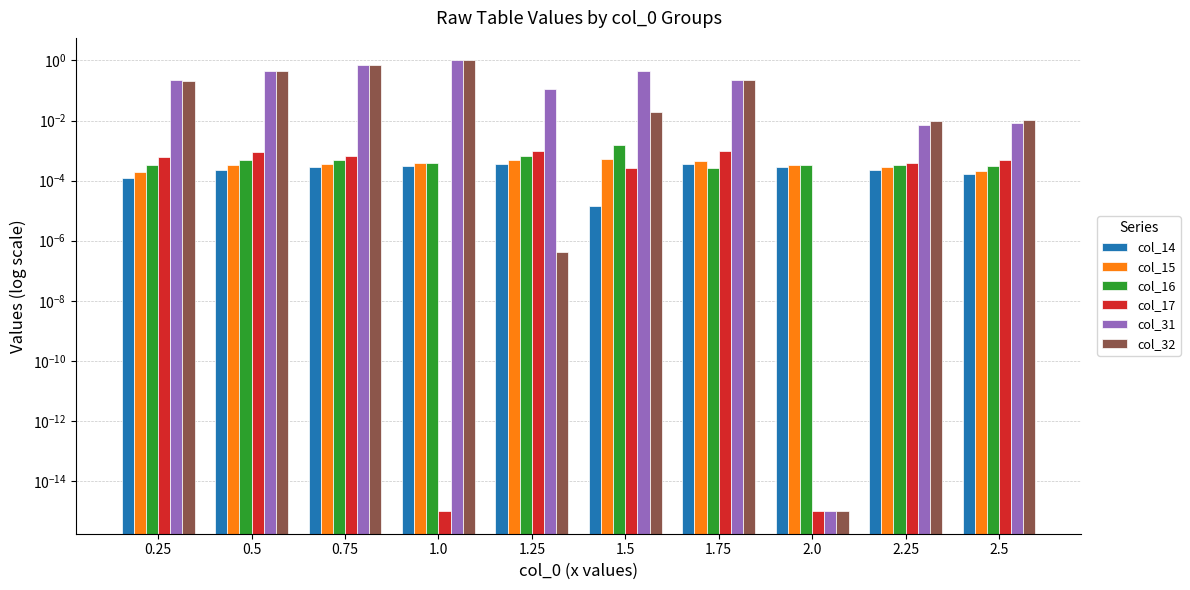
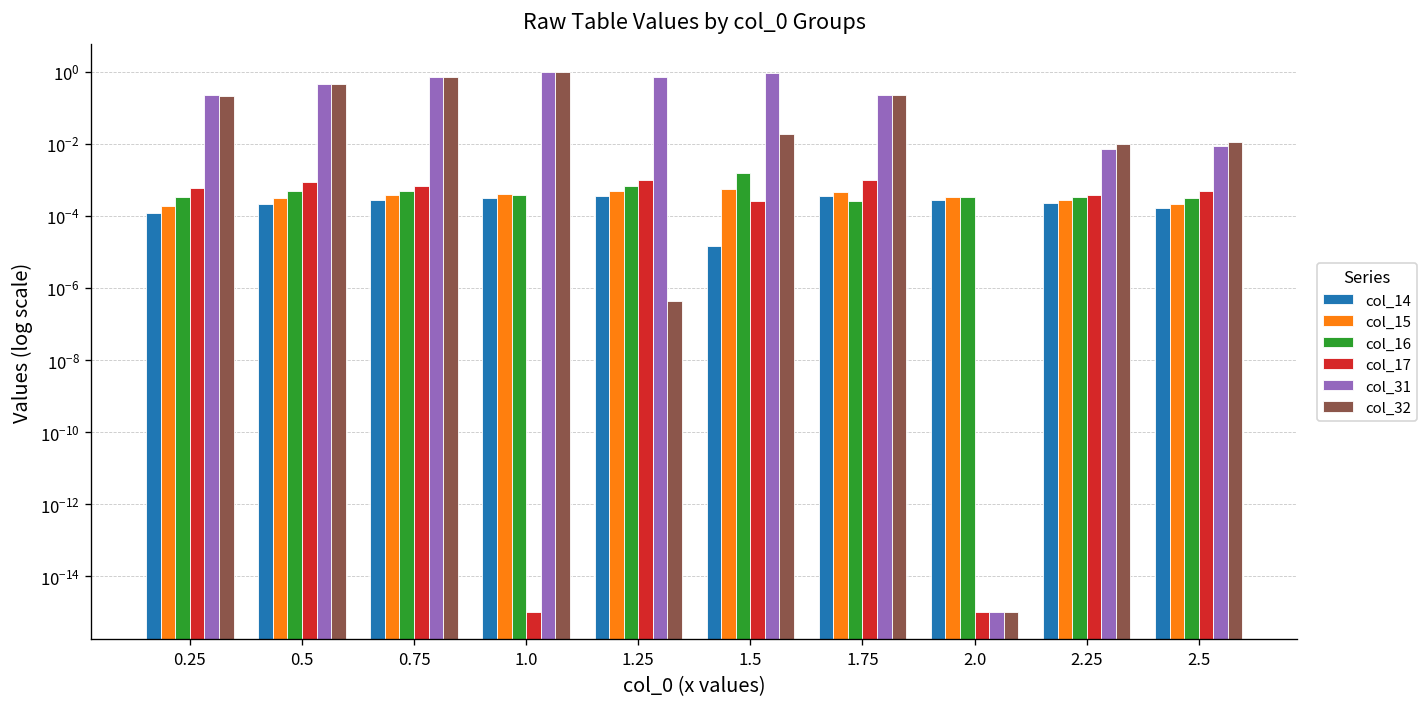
  {
    "col_14": {
      "0.25": 0.00012,
      "0.5": 0.0002,
      "0.75": 0.0003,
      "1.0": 0.0003,
      "1.25": 0.0004,
      "1.5": 0.00001,
      "1.75": 0.0003,
      "2.0": 0.0003,
      "2.25": 0.0002,
      "2.5": 0.0002
    },
    "col_15": {
      "0.25": 0.0002,
      "0.5": 0.0003,
      "0.75": 0.0004,
      "1.0": 0.0004,
      "1.25": 0.0005,
      "1.5": 0.0005,
      "1.75": 0.0005,
      "2.0": 0.0003,
      "2.25": 0.0003,
      "2.5": 0.0002
    },
    "col_16": {
      "0.25": 0.0003,
      "0.5": 0.0005,
      "0.75": 0.0005,
      "1.0": 0.0004,
      "1.25": 0.0007,
      "1.5": 0.002,
      "1.75": 0.0003,
      "2.0": 0.0003,
      "2.25": 0.0003,
      "2.5": 0.0003
    },
    "col_17": {
      "0.25": 0.0006,
      "0.5": 0.0009,
      "0.75": 0.0007,
      "1.0": 0.000000000000,
      "1.25": 0.0010,
      "1.5": 0.0003,
      "1.75": 0.0010,
      "2.0": 0.000000000000,
      "2.25": 0.0004,
      "2.5": 0.0005
    },
    "col_31": {
      "0.25": 0.2,
      "0.5": 0.5,
      "0.75": 0.7,
      "1.0": 1.0,
-     "1.25": 0.12,
-     "1.5": 0.5,
+     "1.25": 0.7,
+     "1.5": 0.9,
      "1.75": 0.2,
      "2.0": 0.000000000000,
      "2.25": 0.007,
      "2.5": 0.01
    },
    "col_32": {
      "0.25": 0.2,
      "0.5": 0.4,
      "0.75": 0.7,
      "1.0": 1.0,
      "1.25": 0.0000004,
      "1.5": 0.02,
      "1.75": 0.2,
      "2.0": 0.000000000000,
      "2.25": 0.01,
      "2.5": 0.01
    }
  }
